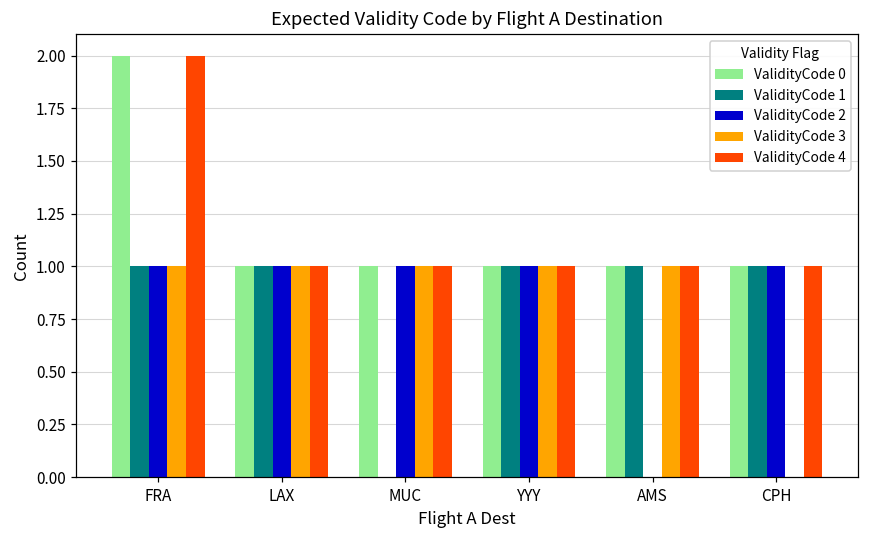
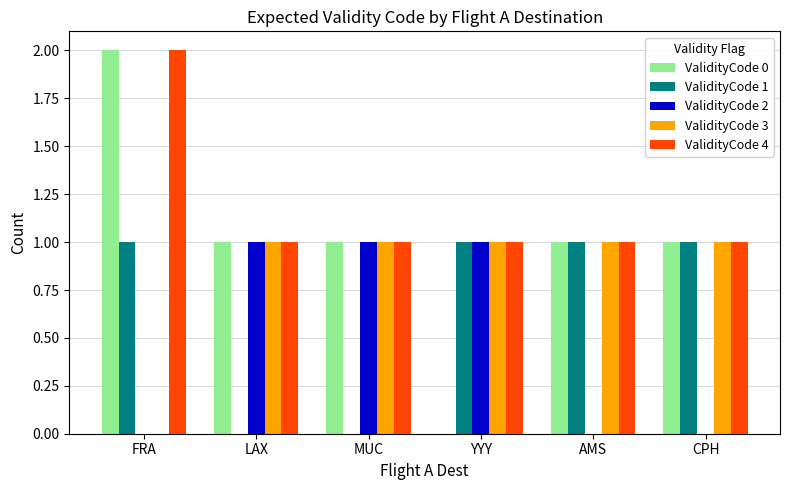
  {
    "ValidityCode 0": {
      "FRA": 2,
      "LAX": 1,
      "MUC": 1,
-     "YYY": 1,
+     "YYY": 0,
      "AMS": 1,
      "CPH": 1
    },
    "ValidityCode 1": {
      "FRA": 1,
-     "LAX": 1,
+     "LAX": 0,
      "MUC": 0,
      "YYY": 1,
      "AMS": 1,
      "CPH": 1
    },
    "ValidityCode 2": {
-     "FRA": 1,
+     "FRA": 0,
      "LAX": 1,
      "MUC": 1,
      "YYY": 1,
      "AMS": 0,
-     "CPH": 1
+     "CPH": 0
    },
    "ValidityCode 3": {
-     "FRA": 1,
+     "FRA": 0,
      "LAX": 1,
      "MUC": 1,
      "YYY": 1,
      "AMS": 1,
-     "CPH": 0
+     "CPH": 1
    },
    "ValidityCode 4": {
      "FRA": 2,
      "LAX": 1,
      "MUC": 1,
      "YYY": 1,
      "AMS": 1,
      "CPH": 1
    }
  }
